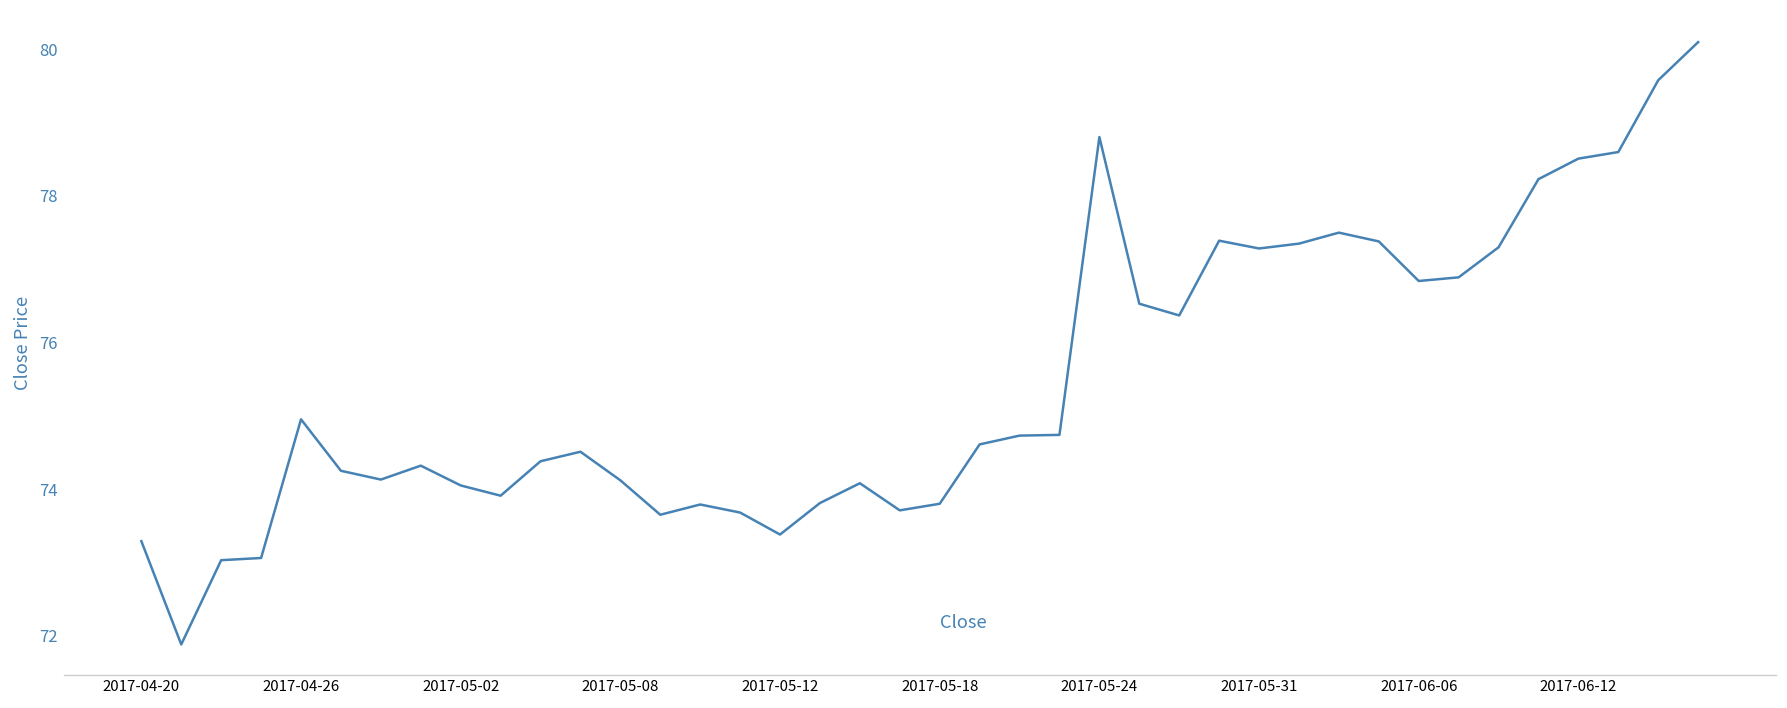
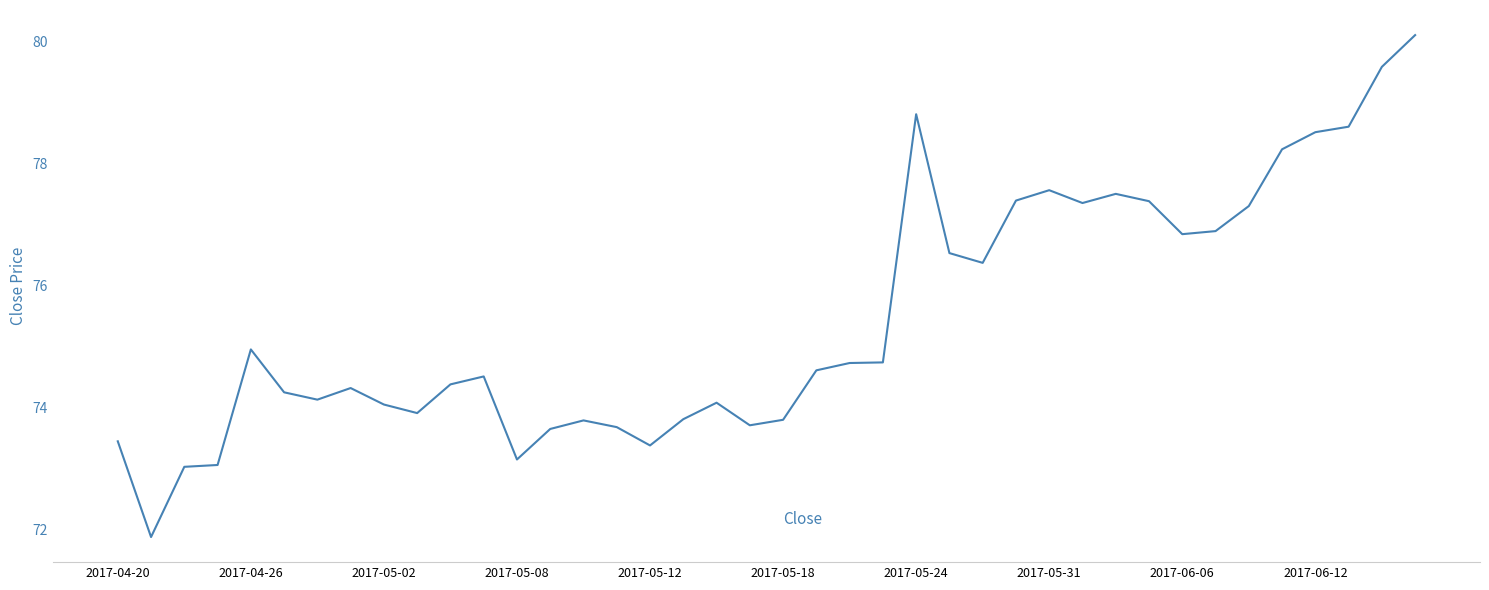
  {
-   "2017-04-20": 73.3,
+   "2017-04-20": 73.4,
    "2017-04-26": 75.0,
    "2017-05-02": 74.1,
-   "2017-05-08": 74.1,
+   "2017-05-08": 73.2,
    "2017-05-12": 73.4,
    "2017-05-18": 73.8,
    "2017-05-24": 78.8,
-   "2017-05-31": 77.3,
+   "2017-05-31": 77.6,
    "2017-06-06": 76.8,
    "2017-06-12": 78.5
  }
